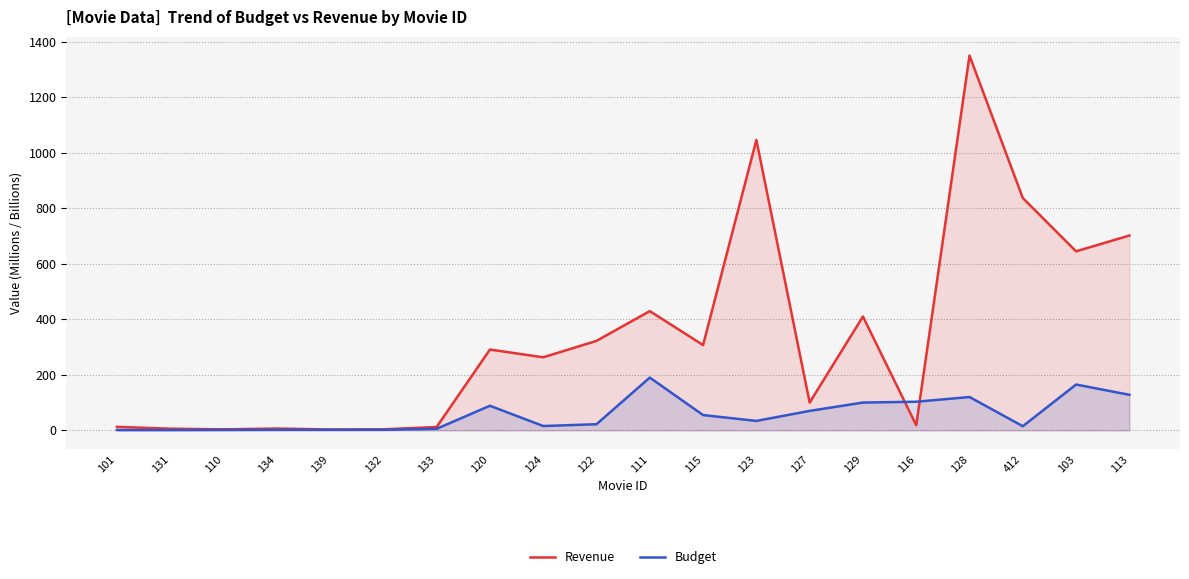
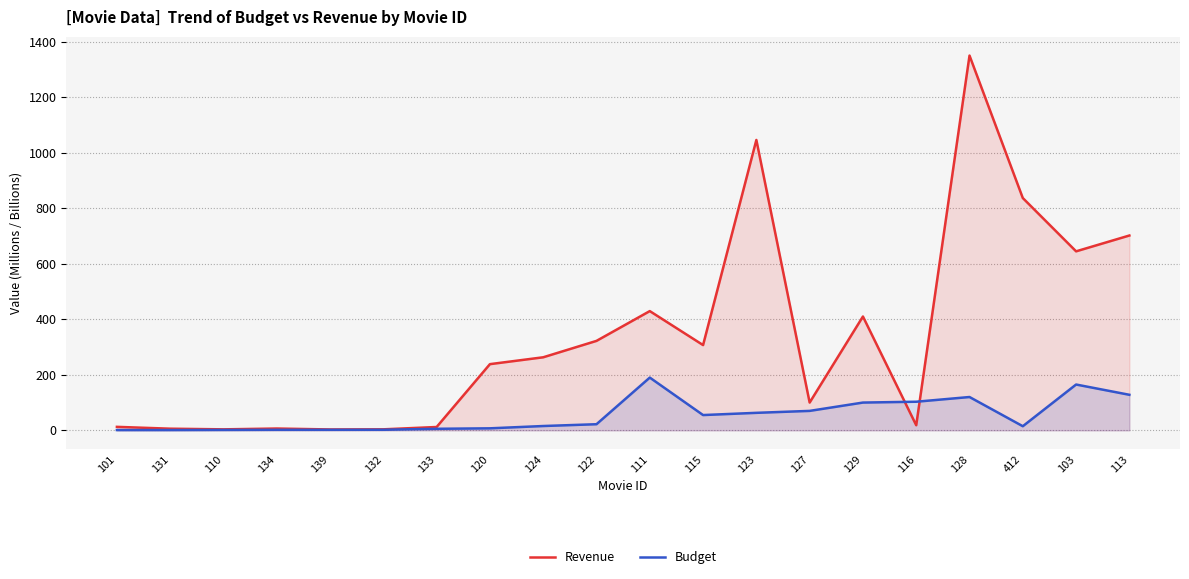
  {
    "Revenue": {
      "101": 10,
-     "120": 290,
+     "120": 240,
      "124": 260,
      "122": 320,
      "111": 430,
      "115": 310,
      "123": 1050,
      "127": 100,
      "129": 410,
      "116": 20,
      "128": 1350,
      "412": 840,
      "103": 640,
      "113": 700
    },
    "Budget": {
      "101": 0,
-     "120": 90,
+     "120": 10,
      "124": 20,
      "122": 20,
      "111": 190,
      "115": 60,
-     "123": 30,
+     "123": 60,
      "127": 70,
      "129": 100,
      "116": 100,
      "128": 120,
      "412": 10,
      "103": 170,
      "113": 130
    }
  }
